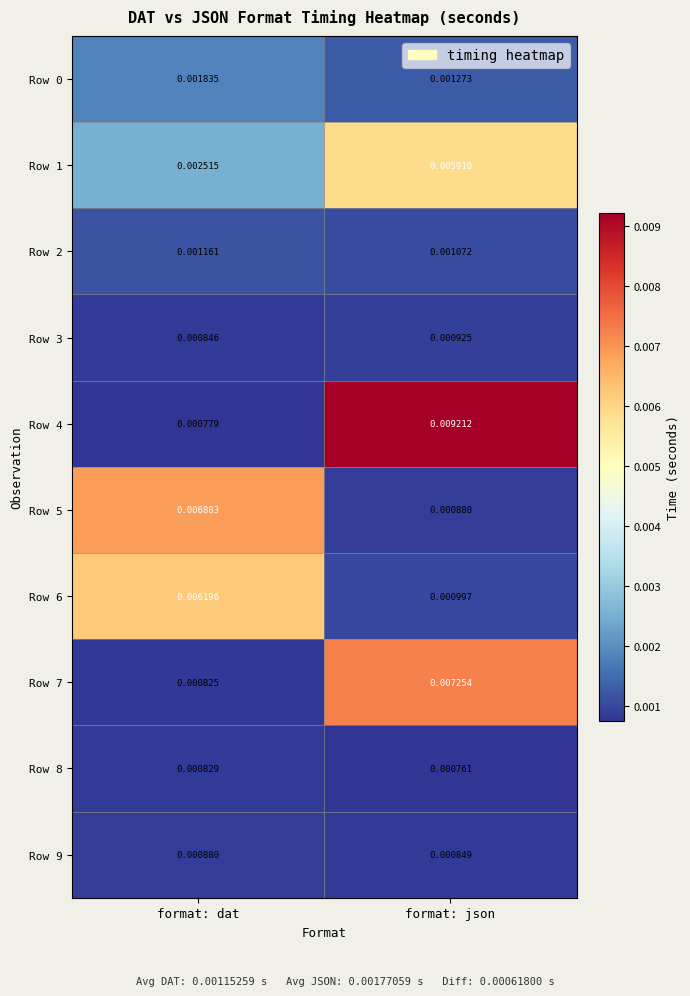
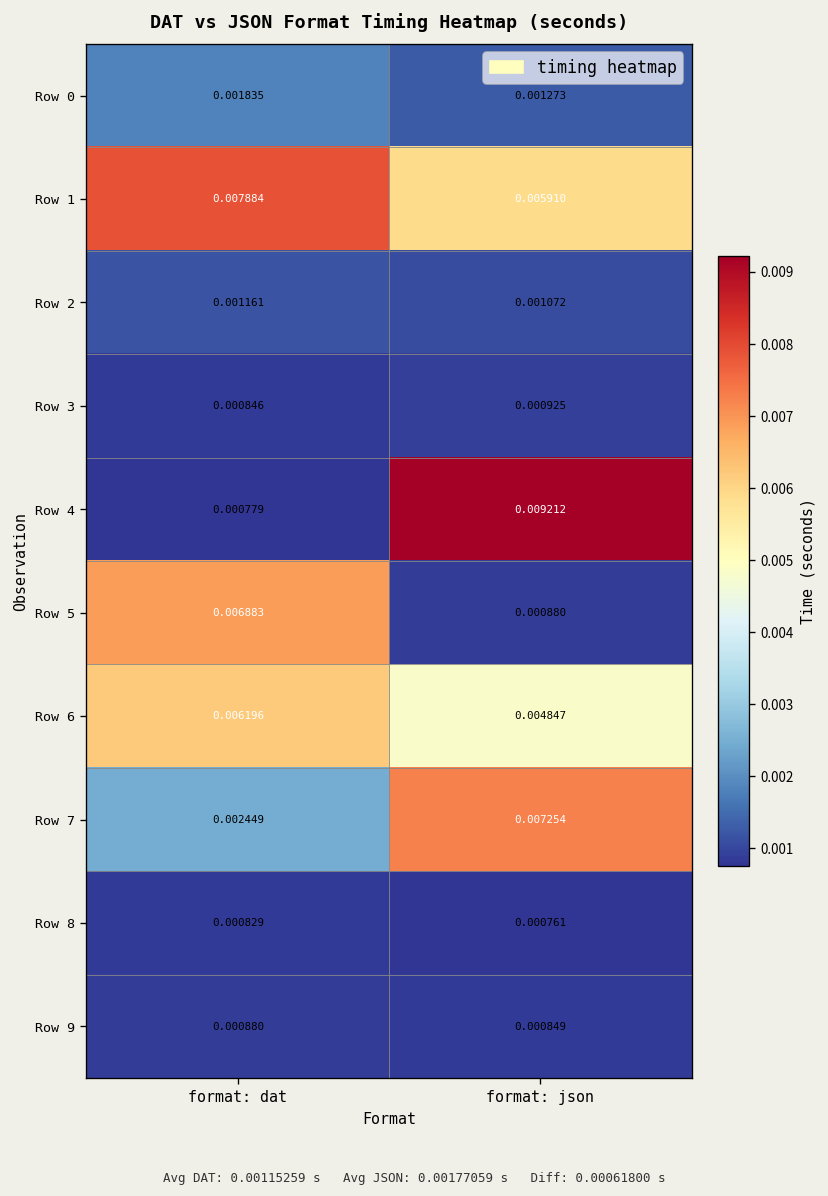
  {
    "Row 0": {
      "format: dat": 0.001835,
      "format: json": 0.001273
    },
    "Row 1": {
-     "format: dat": 0.002515,
+     "format: dat": 0.007884,
      "format: json": 0.005910
    },
    "Row 2": {
      "format: dat": 0.001161,
      "format: json": 0.001072
    },
    "Row 3": {
      "format: dat": 0.000846,
      "format: json": 0.000925
    },
    "Row 4": {
      "format: dat": 0.000779,
      "format: json": 0.009212
    },
    "Row 5": {
      "format: dat": 0.006883,
      "format: json": 0.000880
    },
    "Row 6": {
      "format: dat": 0.006196,
-     "format: json": 0.000997
+     "format: json": 0.004847
    },
    "Row 7": {
-     "format: dat": 0.000825,
+     "format: dat": 0.002449,
      "format: json": 0.007254
    },
    "Row 8": {
      "format: dat": 0.000829,
      "format: json": 0.000761
    },
    "Row 9": {
      "format: dat": 0.000880,
      "format: json": 0.000849
    }
  }
